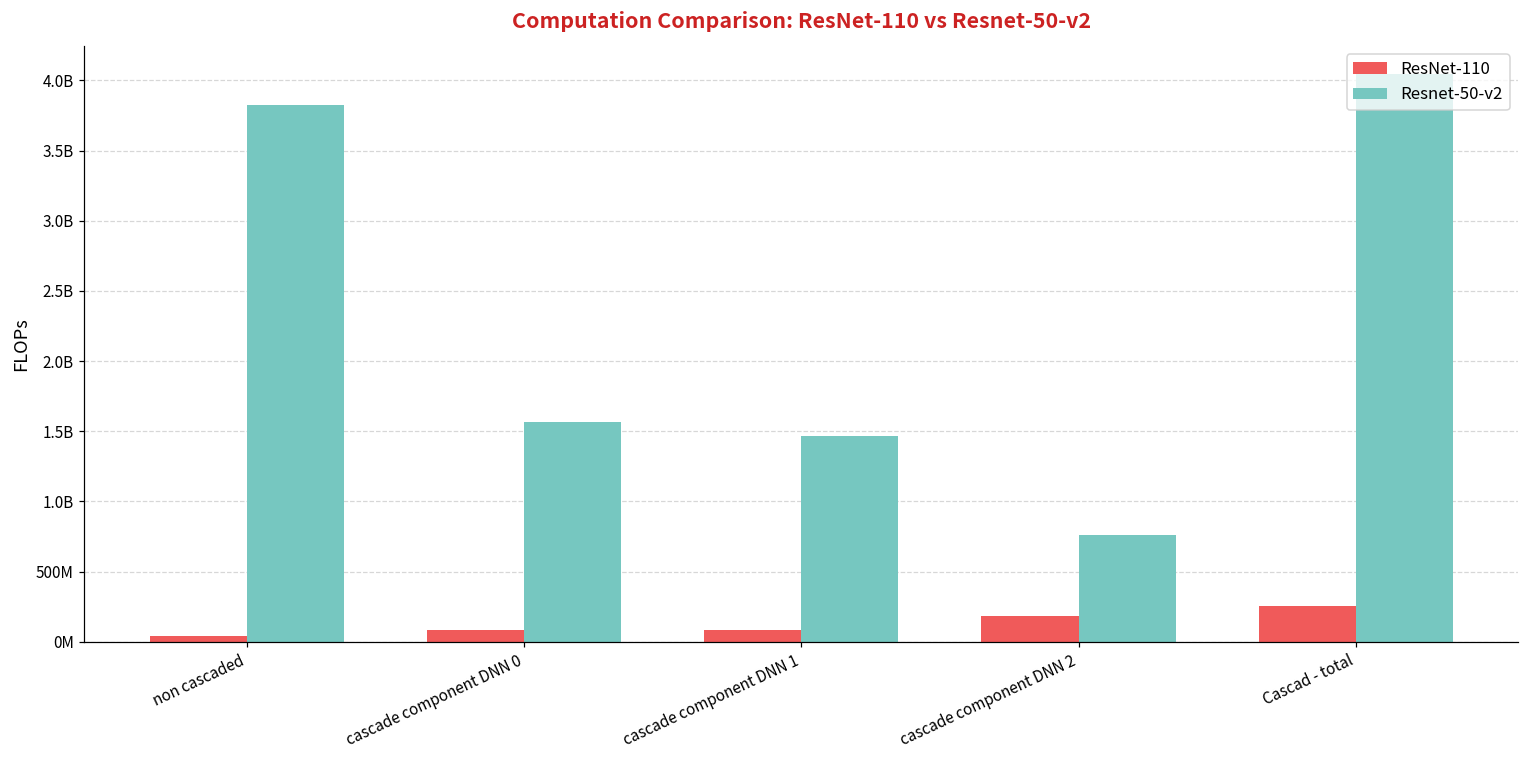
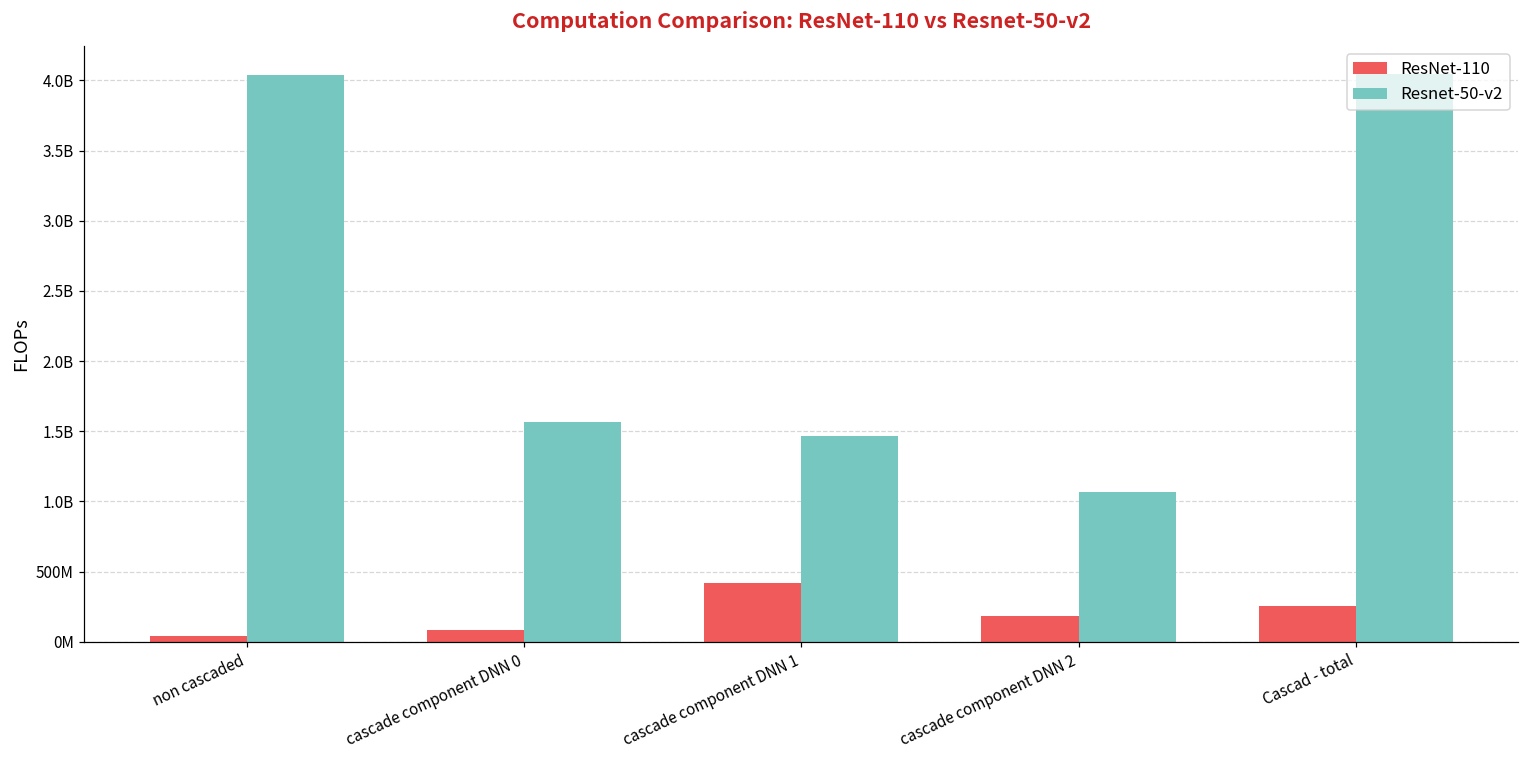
  {
    "ResNet-110": {
      "non cascaded": 40000000,
      "cascade component DNN 0": 90000000,
-     "cascade component DNN 1": 80000000,
+     "cascade component DNN 1": 420000000,
      "cascade component DNN 2": 190000000,
      "Cascad - total": 250000000
    },
    "Resnet-50-v2": {
-     "non cascaded": 3820000000,
+     "non cascaded": 4040000000,
      "cascade component DNN 0": 1570000000,
      "cascade component DNN 1": 1470000000,
-     "cascade component DNN 2": 760000000
+     "cascade component DNN 2": 1060000000
    }
  }
